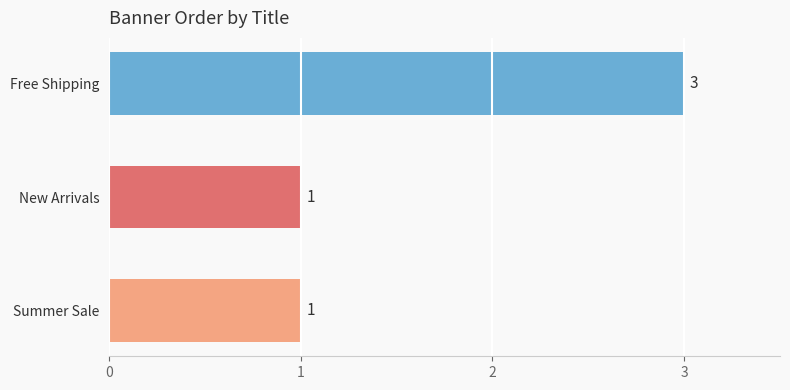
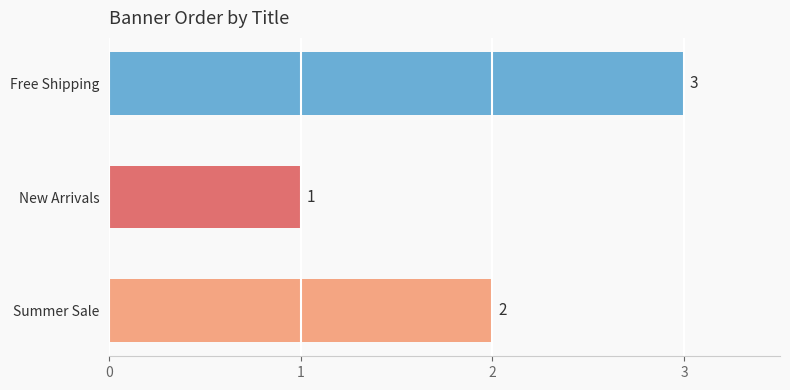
  {
    "Free Shipping": 3,
    "New Arrivals": 1,
-   "Summer Sale": 1
+   "Summer Sale": 2
  }
